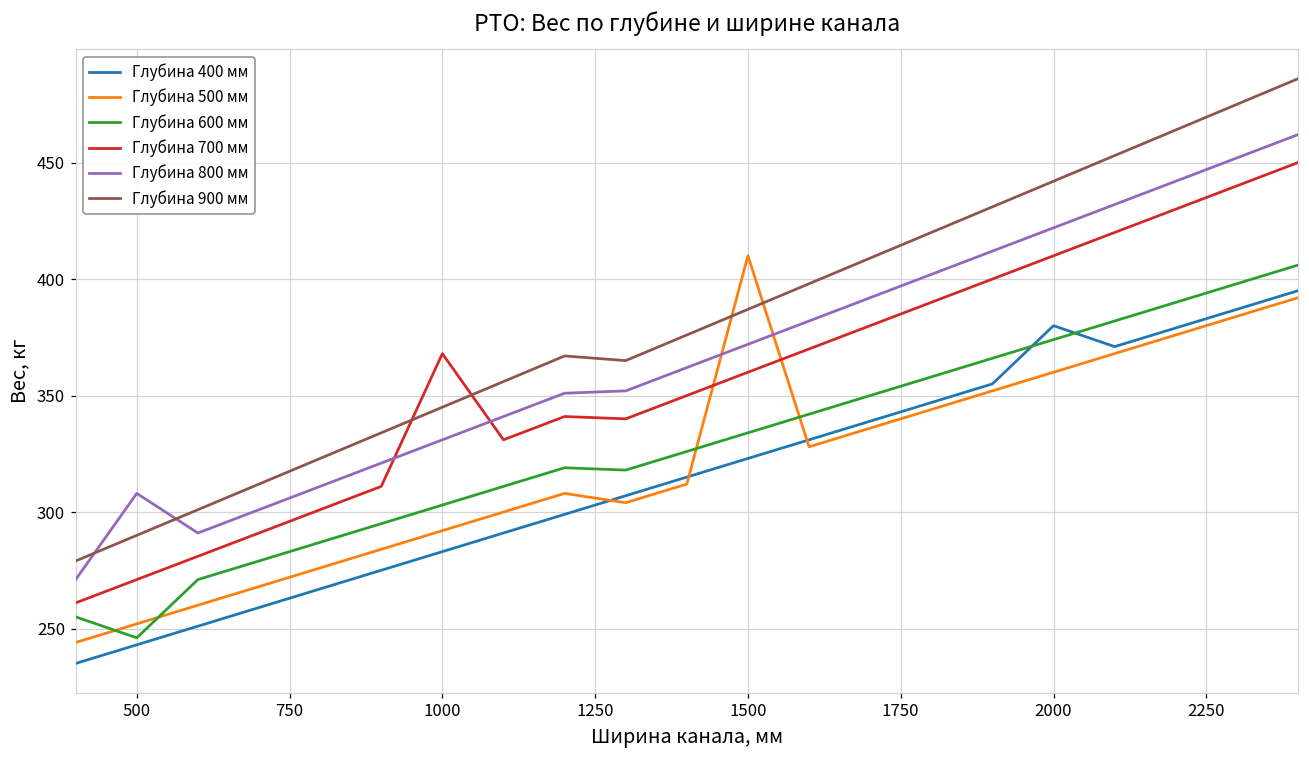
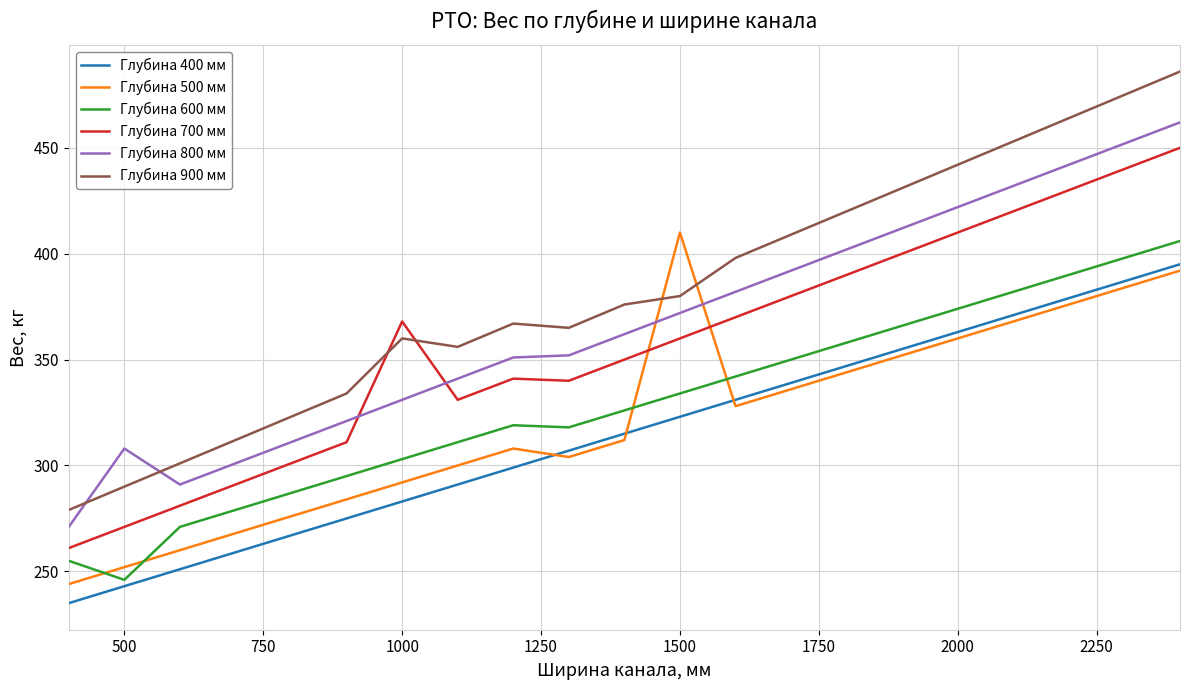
  {
    "Глубина 400 мм": {
      "500": 243,
      "1000": 283,
      "1500": 323,
-     "2000": 380
+     "2000": 363
    },
    "Глубина 500 мм": {
      "500": 252,
      "1000": 292,
      "1500": 410,
      "2000": 360
    },
    "Глубина 600 мм": {
      "500": 246,
      "1000": 303,
      "1500": 334,
      "2000": 374
    },
    "Глубина 700 мм": {
      "500": 271,
      "1000": 368,
      "1500": 360,
      "2000": 410
    },
    "Глубина 800 мм": {
      "500": 308,
      "1000": 331,
      "1500": 372,
      "2000": 422
    },
    "Глубина 900 мм": {
      "500": 290,
-     "1000": 345,
-     "1500": 387,
+     "1000": 360,
+     "1500": 380,
      "2000": 442
    }
  }
